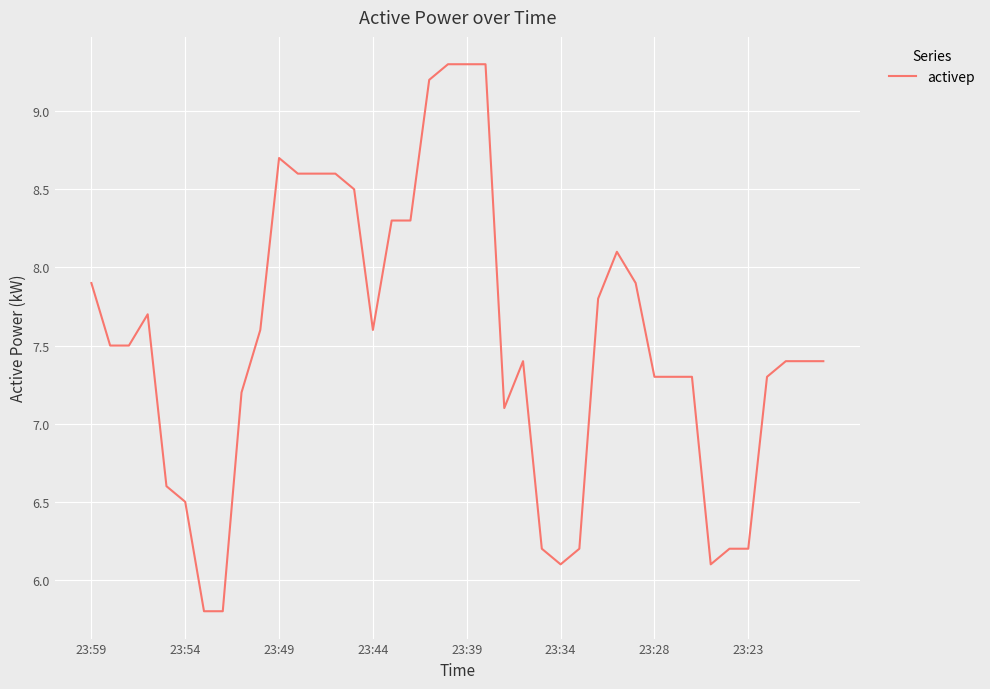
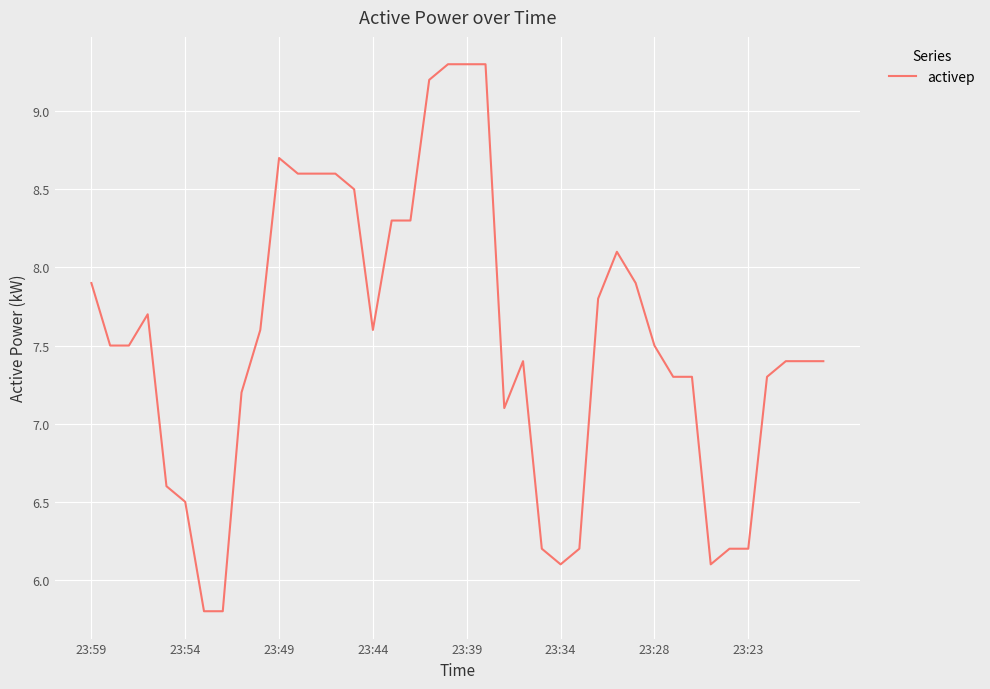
  {
    "23:59": 7.9,
    "23:54": 6.5,
    "23:49": 8.7,
    "23:44": 7.6,
    "23:39": 9.3,
    "23:34": 6.1,
-   "23:28": 7.3,
+   "23:28": 7.5,
    "23:23": 6.2
  }
